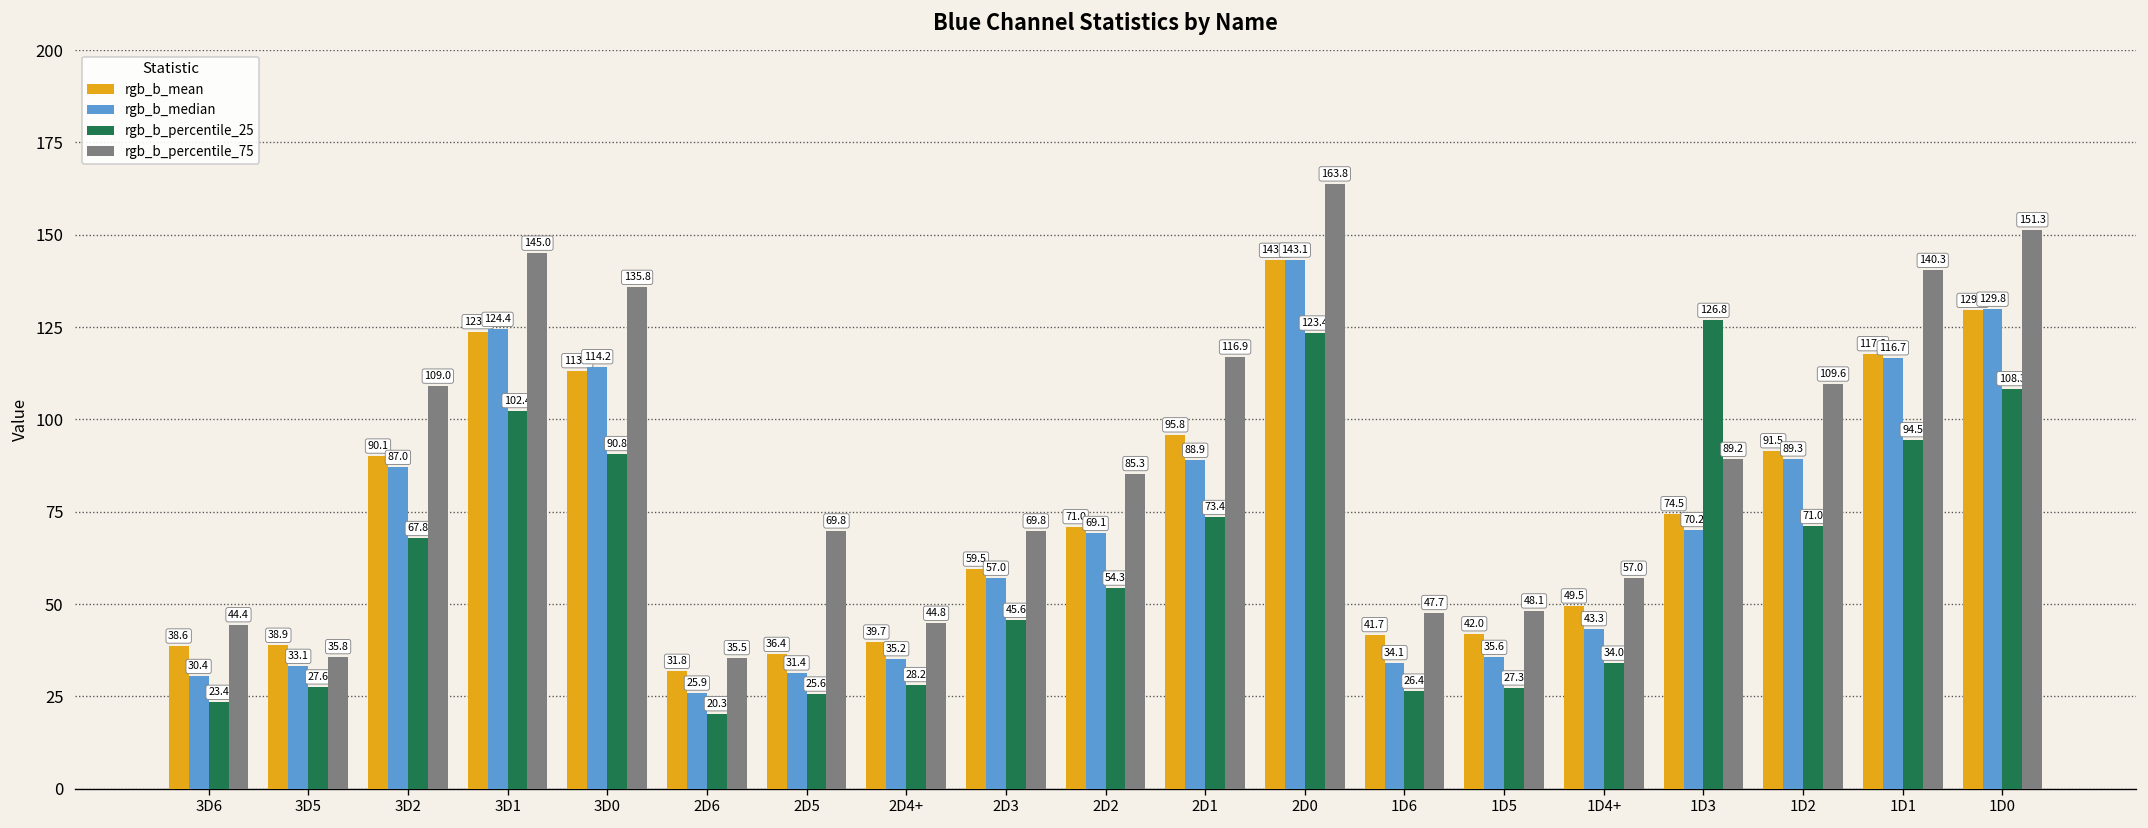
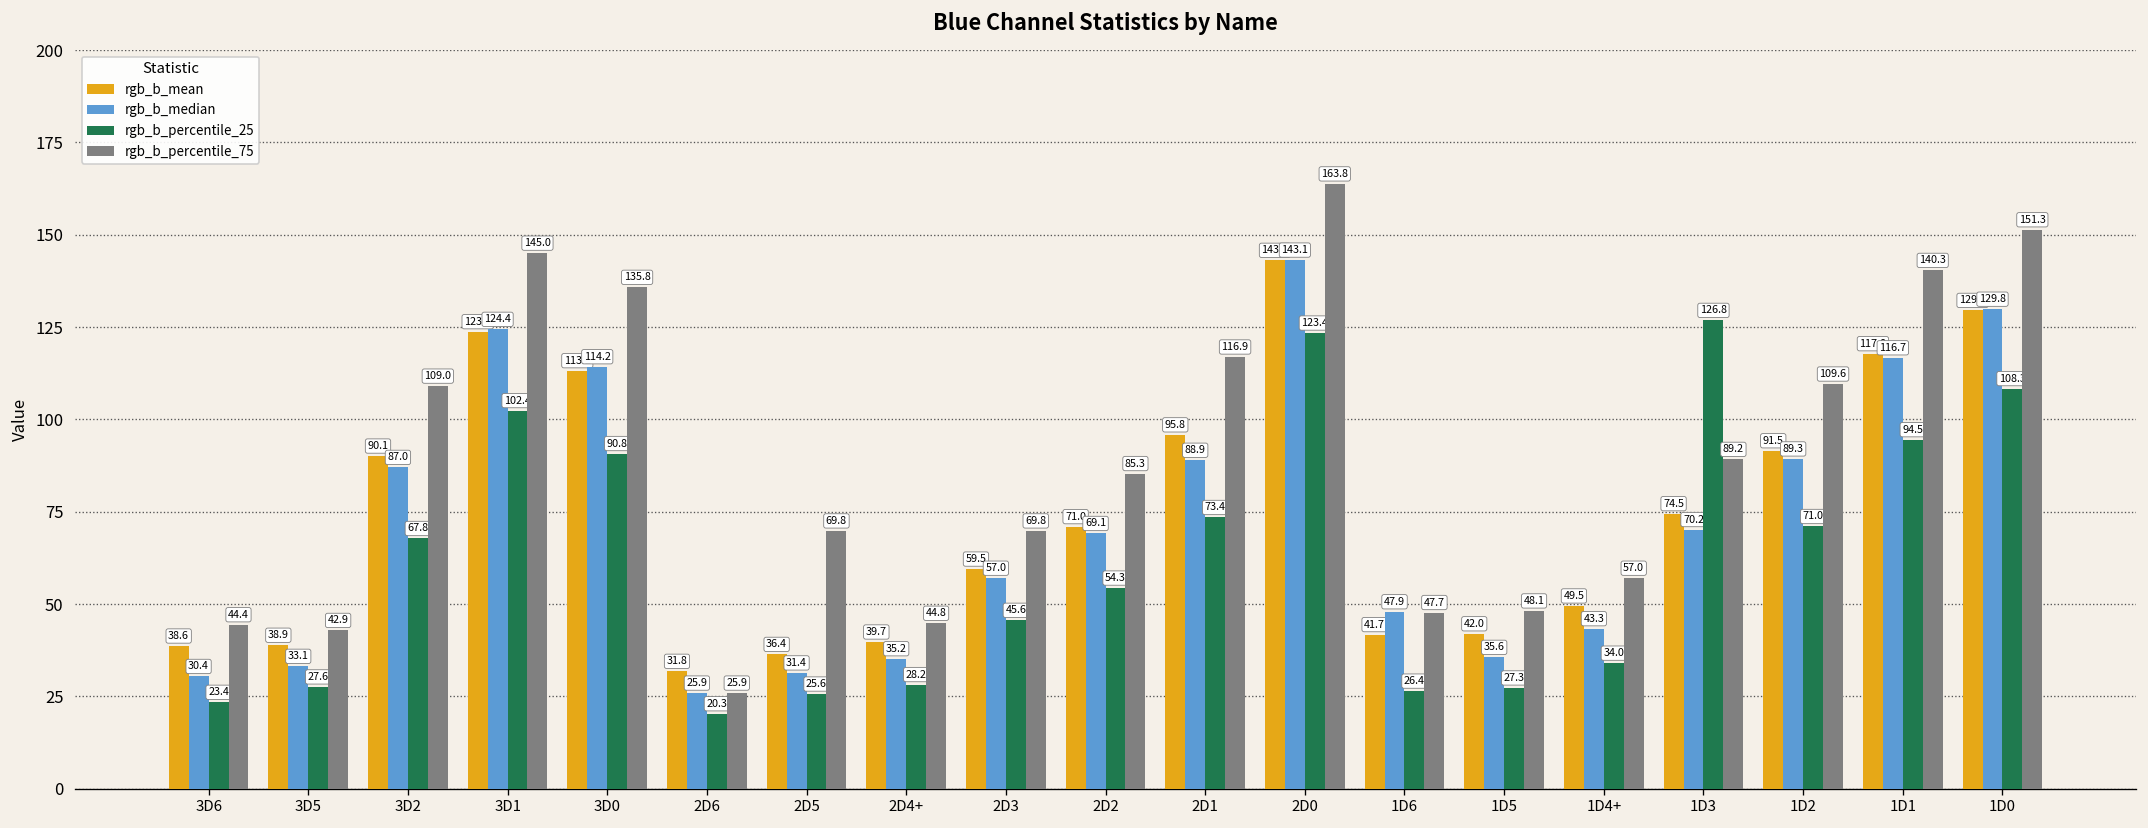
  {
    "rgb_b_median": {
-     "1D6": 34.1
+     "1D6": 47.9
    },
    "rgb_b_percentile_75": {
-     "3D5": 35.8,
-     "2D6": 35.5
+     "3D5": 42.9,
+     "2D6": 25.9
    }
  }
